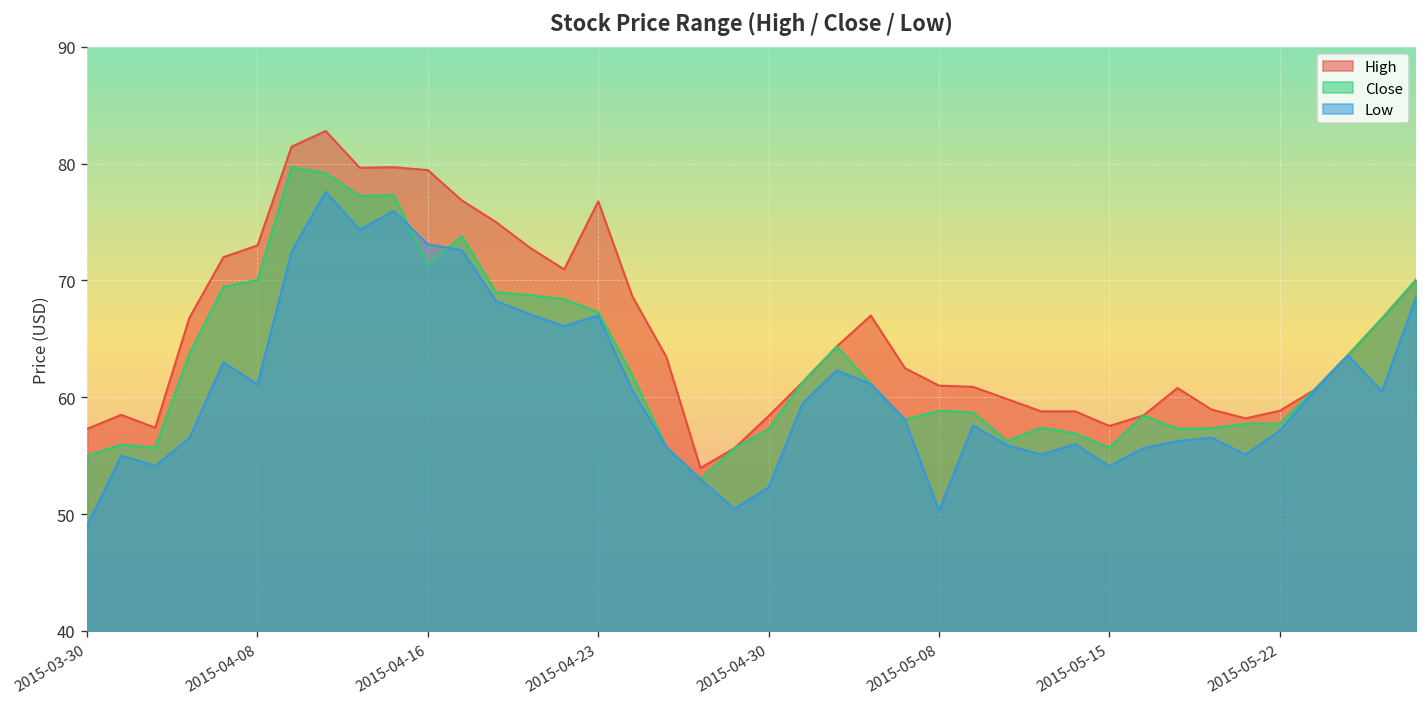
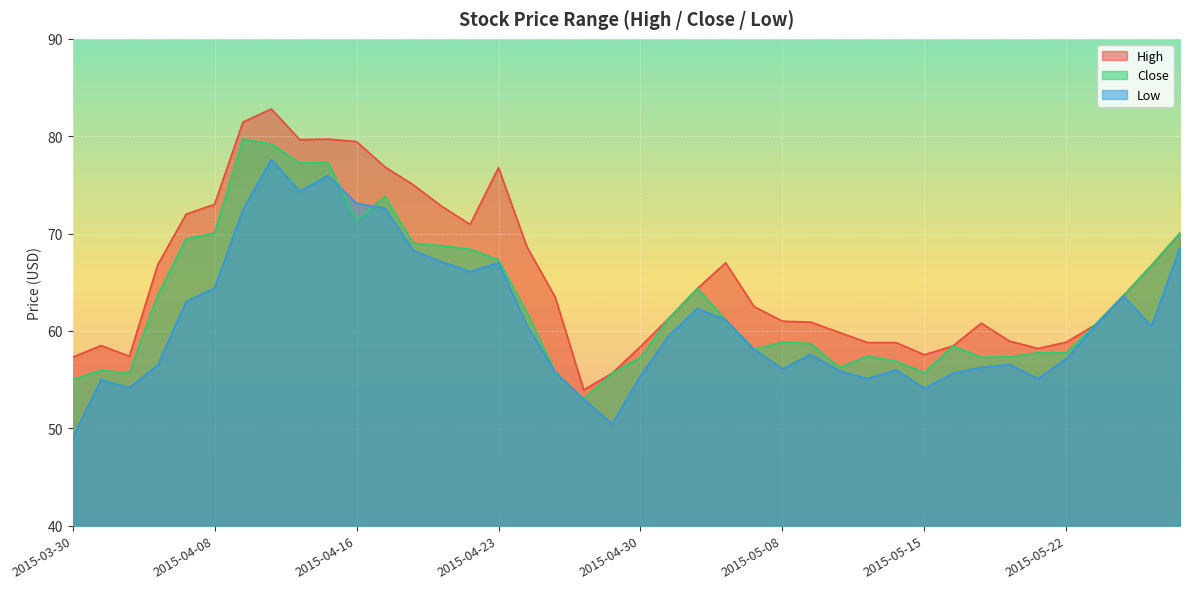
  {
    "High": {
      "2015-03-30": 57,
      "2015-04-08": 73,
      "2015-04-16": 79,
      "2015-04-23": 77,
      "2015-04-30": 58,
      "2015-05-08": 61,
      "2015-05-15": 58,
      "2015-05-22": 59
    },
    "Close": {
      "2015-03-30": 55,
      "2015-04-08": 70,
      "2015-04-16": 71,
      "2015-04-23": 67,
      "2015-04-30": 57,
      "2015-05-08": 59,
      "2015-05-15": 56,
      "2015-05-22": 58
    },
    "Low": {
      "2015-03-30": 49,
-     "2015-04-08": 61,
+     "2015-04-08": 64,
      "2015-04-16": 73,
      "2015-04-23": 67,
-     "2015-04-30": 52,
-     "2015-05-08": 50,
+     "2015-04-30": 55,
+     "2015-05-08": 56,
      "2015-05-15": 54,
      "2015-05-22": 57
    }
  }
